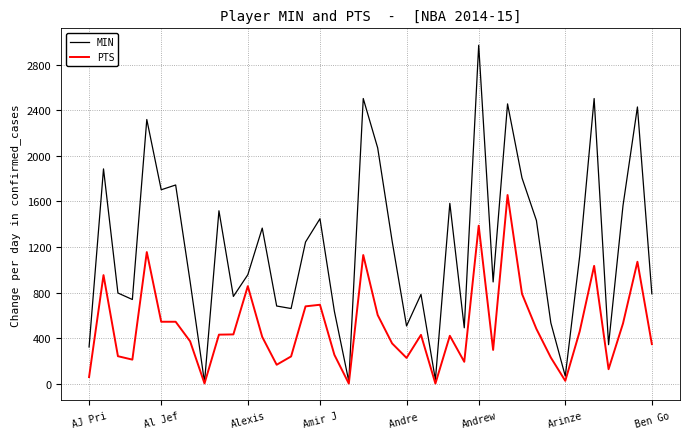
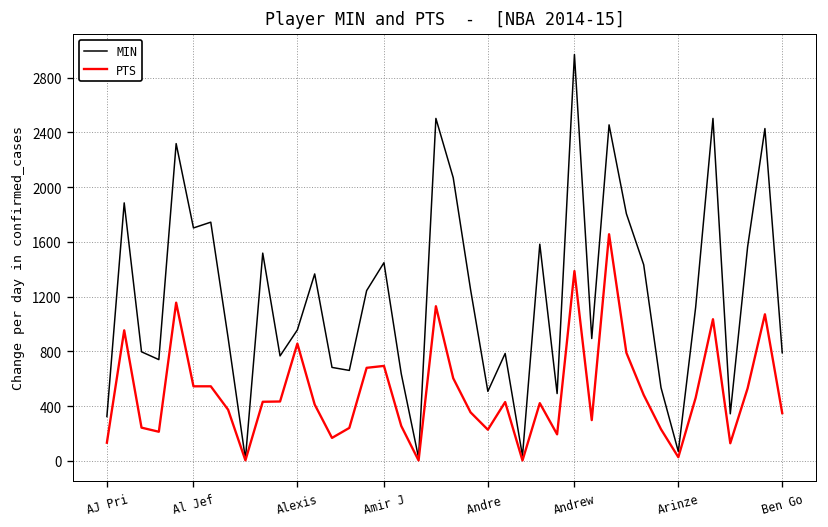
  {
    "MIN": {
      "AJ Pri": 320,
      "Al Jef": 1700,
      "Alexis": 960,
      "Amir J": 1450,
      "Andre": 510,
      "Andrew": 2970,
      "Arinze": 70,
      "Ben Go": 790
    },
    "PTS": {
-     "AJ Pri": 60,
+     "AJ Pri": 130,
      "Al Jef": 550,
      "Alexis": 860,
      "Amir J": 690,
      "Andre": 230,
      "Andrew": 1390,
      "Arinze": 30,
      "Ben Go": 350
    }
  }
